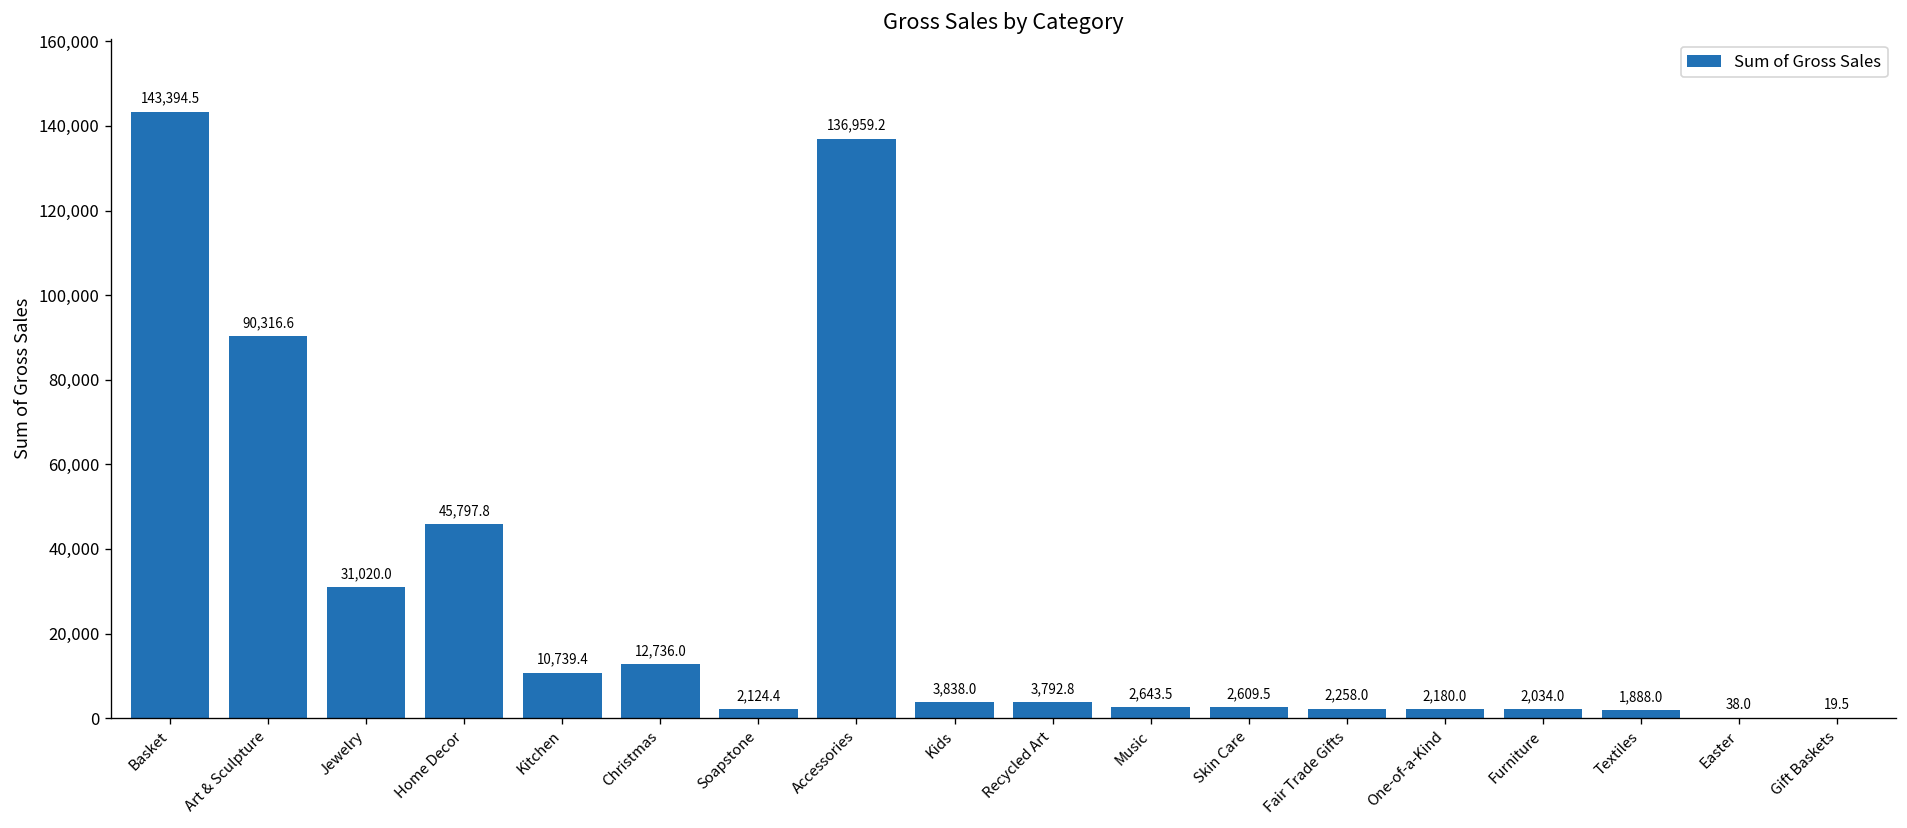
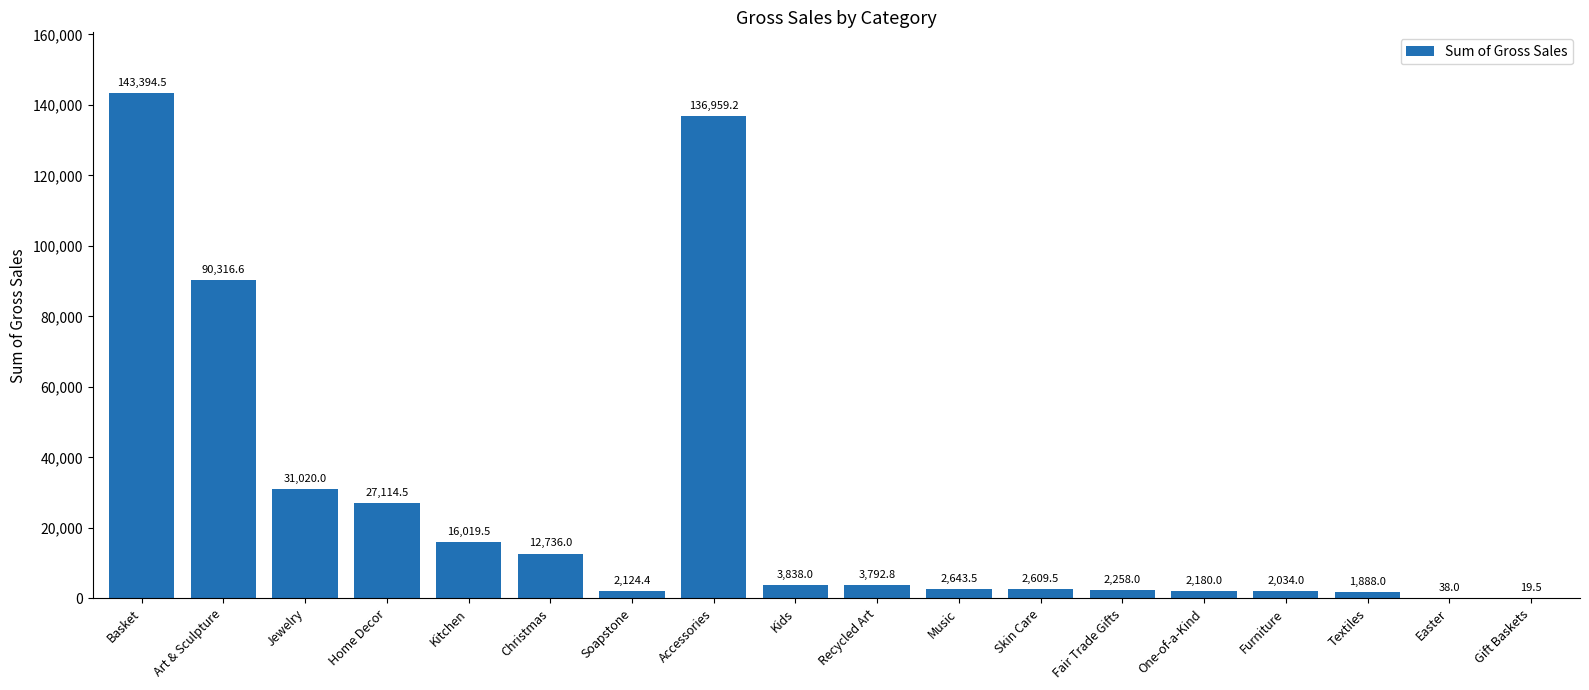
  {
    "Basket": "143,394.5",
    "Art & Sculpture": "90,316.6",
    "Jewelry": "31,020.0",
-   "Home Decor": "45,797.8",
-   "Kitchen": "10,739.4",
+   "Home Decor": "27,114.5",
+   "Kitchen": "16,019.5",
    "Christmas": "12,736.0",
    "Soapstone": "2,124.4",
    "Accessories": "136,959.2",
    "Kids": "3,838.0",
    "Recycled Art": "3,792.8",
    "Music": "2,643.5",
    "Skin Care": "2,609.5",
    "Fair Trade Gifts": "2,258.0",
    "One-of-a-Kind": "2,180.0",
    "Furniture": "2,034.0",
    "Textiles": "1,888.0",
    "Easter": "38.0",
    "Gift Baskets": "19.5"
  }
